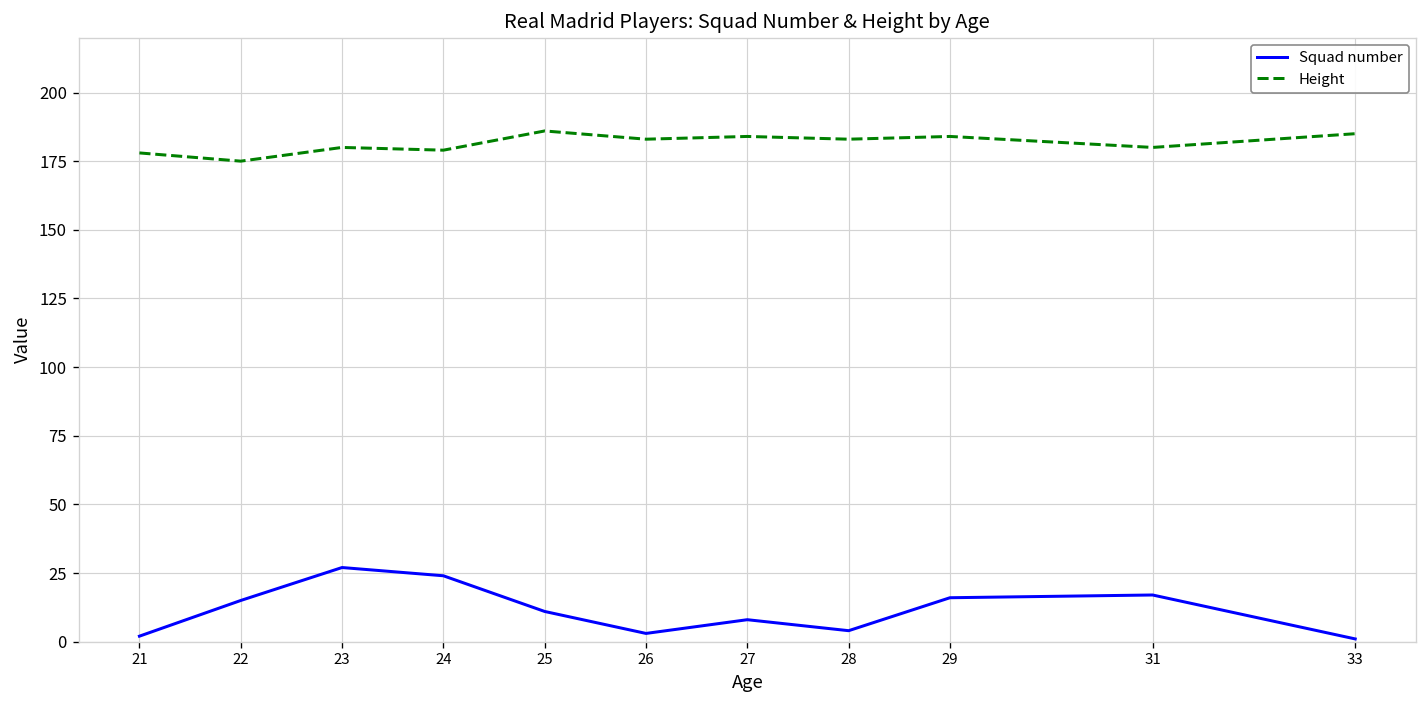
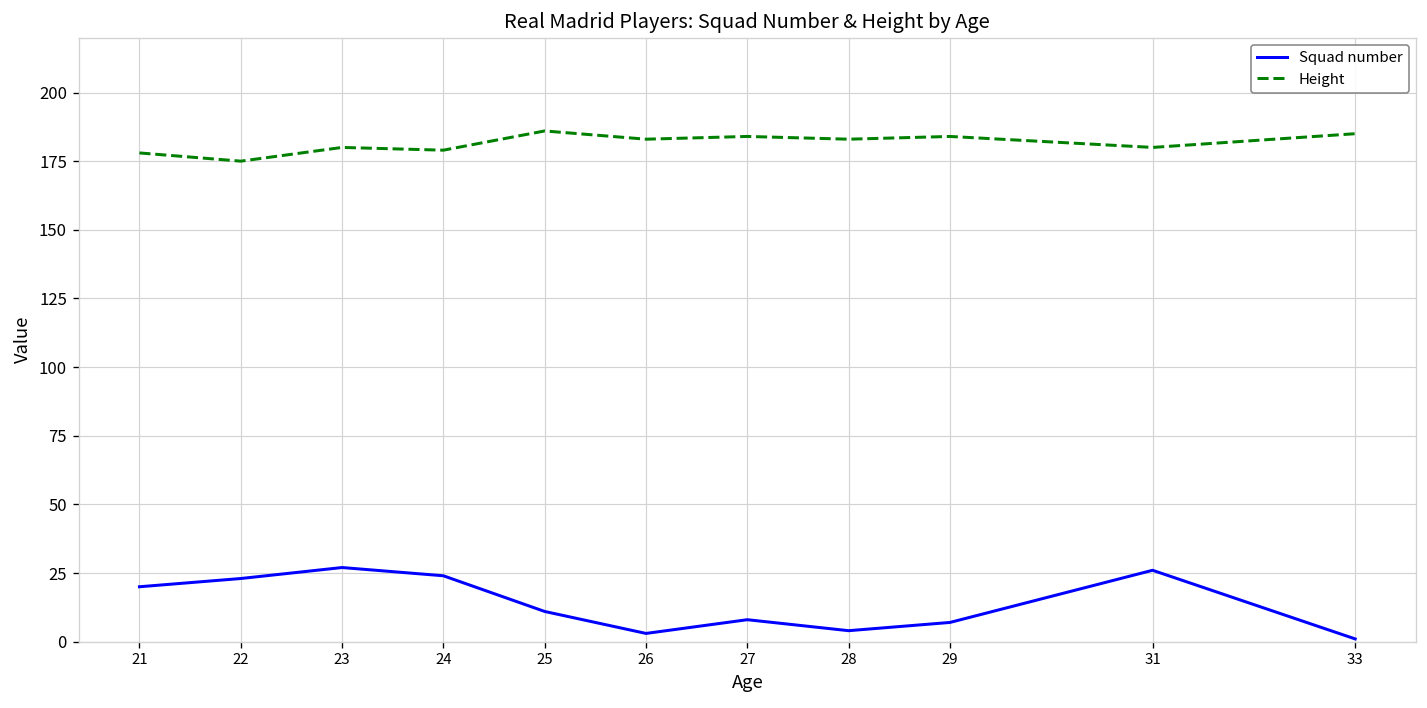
  {
    "Squad number": {
-     "21": 2,
-     "22": 15,
+     "21": 20,
+     "22": 23,
      "23": 27,
      "24": 24,
      "25": 11,
      "26": 3,
      "27": 8,
      "28": 4,
-     "29": 16,
-     "31": 17,
+     "29": 7,
+     "31": 26,
      "33": 1
    },
    "Height": {
      "21": 178,
      "22": 175,
      "23": 180,
      "24": 179,
      "25": 186,
      "26": 183,
      "27": 184,
      "28": 183,
      "29": 184,
      "31": 180,
      "33": 185
    }
  }
